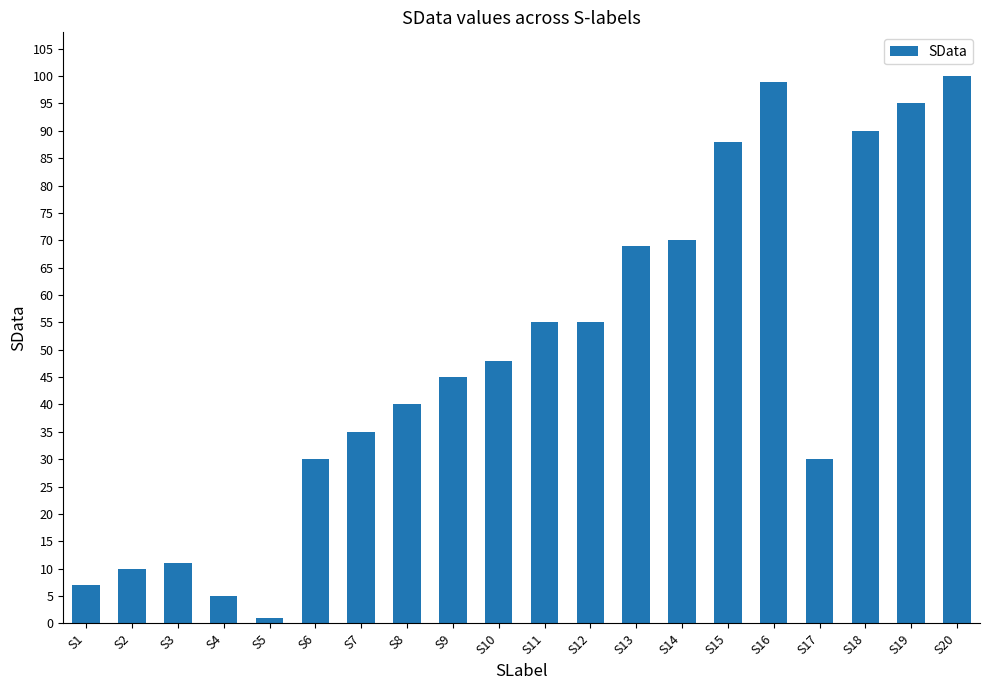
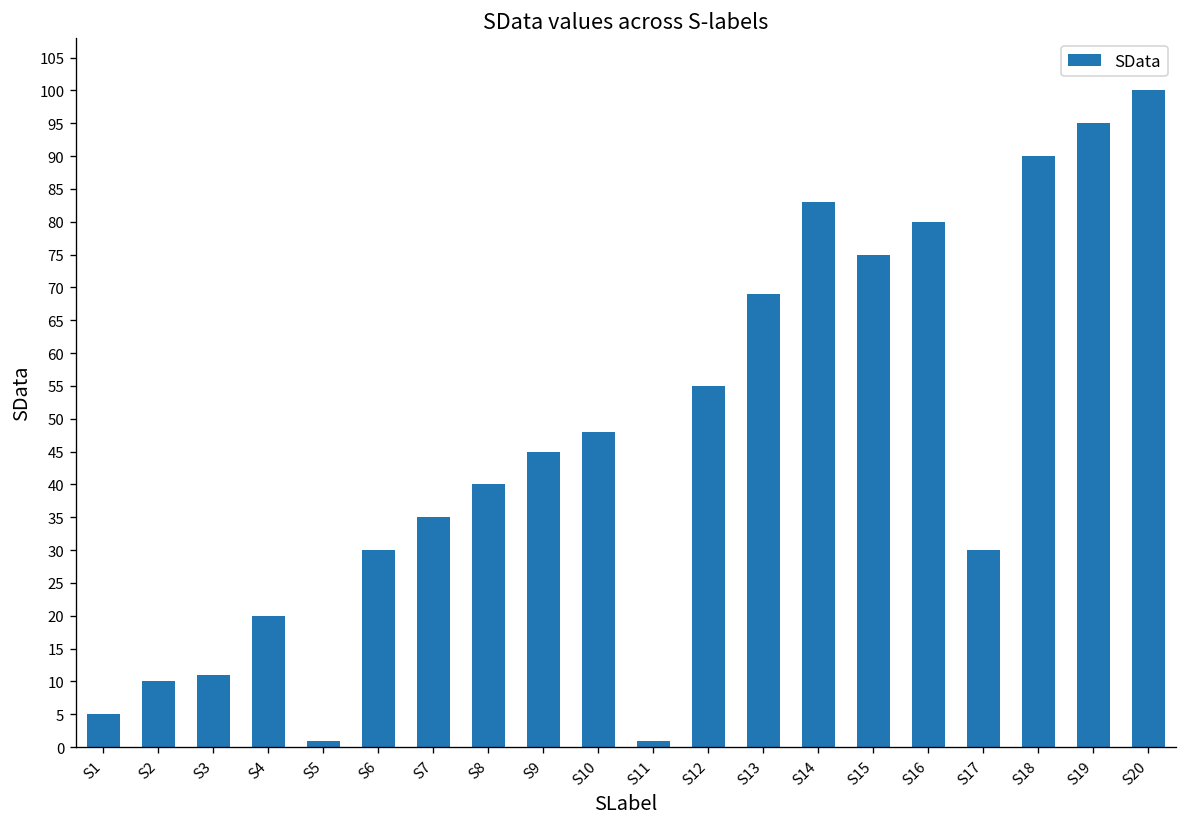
  {
-   "S1": 7,
+   "S1": 5,
    "S2": 10,
    "S3": 11,
-   "S4": 5,
+   "S4": 20,
    "S5": 1,
    "S6": 30,
    "S7": 35,
    "S8": 40,
    "S9": 45,
    "S10": 48,
-   "S11": 55,
+   "S11": 1,
    "S12": 55,
    "S13": 69,
-   "S14": 70,
-   "S15": 88,
-   "S16": 99,
+   "S14": 83,
+   "S15": 75,
+   "S16": 80,
    "S17": 30,
    "S18": 90,
    "S19": 95,
    "S20": 100
  }
